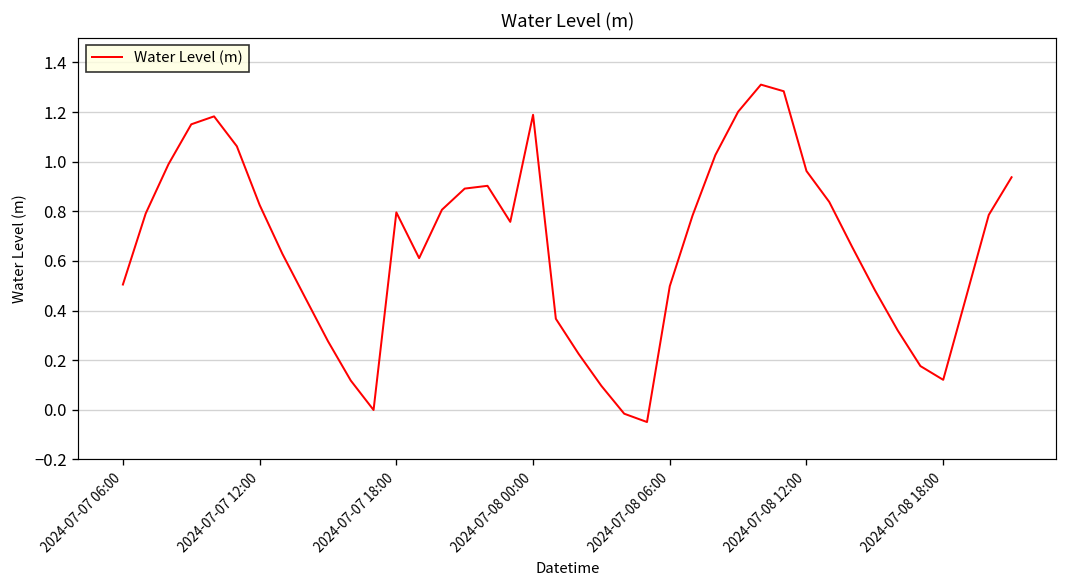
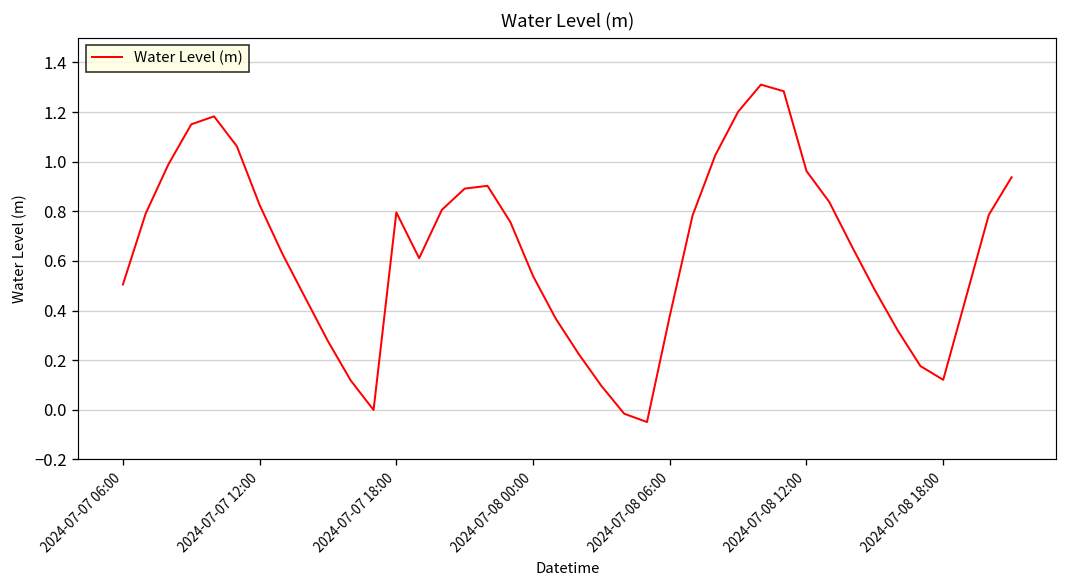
  {
    "2024-07-07 06:00": 0.50,
    "2024-07-07 12:00": 0.83,
    "2024-07-07 18:00": 0.80,
-   "2024-07-08 00:00": 1.19,
-   "2024-07-08 06:00": 0.50,
+   "2024-07-08 00:00": 0.54,
+   "2024-07-08 06:00": 0.38,
    "2024-07-08 12:00": 0.96,
    "2024-07-08 18:00": 0.12
  }
